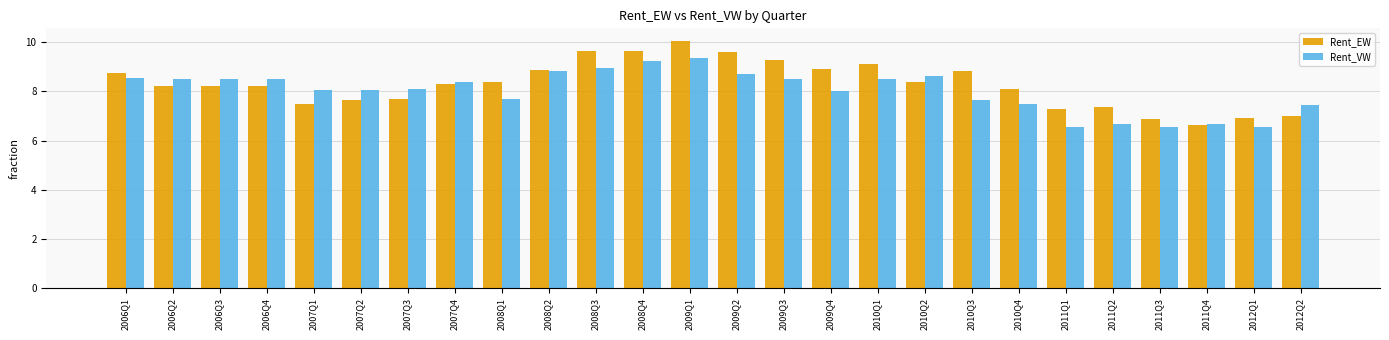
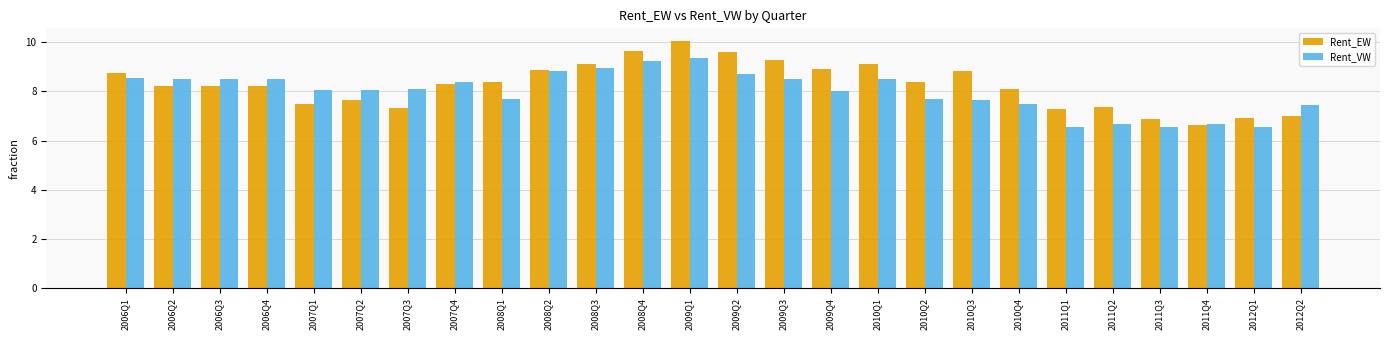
  {
    "Rent_EW": {
      "2006Q1": 8.8,
      "2006Q2": 8.2,
      "2006Q3": 8.2,
      "2006Q4": 8.2,
      "2007Q1": 7.5,
      "2007Q2": 7.6,
-     "2007Q3": 7.7,
+     "2007Q3": 7.3,
      "2007Q4": 8.3,
      "2008Q1": 8.4,
      "2008Q2": 8.9,
-     "2008Q3": 9.7,
+     "2008Q3": 9.1,
      "2008Q4": 9.6,
      "2009Q1": 10.1,
      "2009Q2": 9.6,
      "2009Q3": 9.3,
      "2009Q4": 8.9,
      "2010Q1": 9.1,
      "2010Q2": 8.4,
      "2010Q3": 8.8,
      "2010Q4": 8.1,
      "2011Q1": 7.3,
      "2011Q2": 7.4,
      "2011Q3": 6.9,
      "2011Q4": 6.6,
      "2012Q1": 6.9,
      "2012Q2": 7.0
    },
    "Rent_VW": {
      "2006Q1": 8.6,
      "2006Q2": 8.5,
      "2006Q3": 8.5,
      "2006Q4": 8.5,
      "2007Q1": 8.1,
      "2007Q2": 8.1,
      "2007Q3": 8.1,
      "2007Q4": 8.4,
      "2008Q1": 7.7,
      "2008Q2": 8.8,
      "2008Q3": 9.0,
      "2008Q4": 9.2,
      "2009Q1": 9.4,
      "2009Q2": 8.7,
      "2009Q3": 8.5,
      "2009Q4": 8.0,
      "2010Q1": 8.5,
-     "2010Q2": 8.6,
+     "2010Q2": 7.7,
      "2010Q3": 7.6,
      "2010Q4": 7.5,
      "2011Q1": 6.6,
      "2011Q2": 6.7,
      "2011Q3": 6.6,
      "2011Q4": 6.7,
      "2012Q1": 6.6,
      "2012Q2": 7.5
    }
  }
